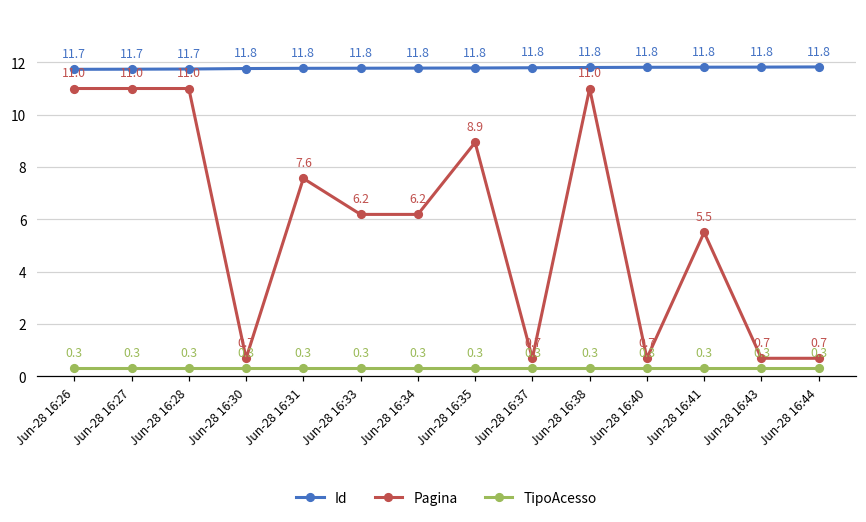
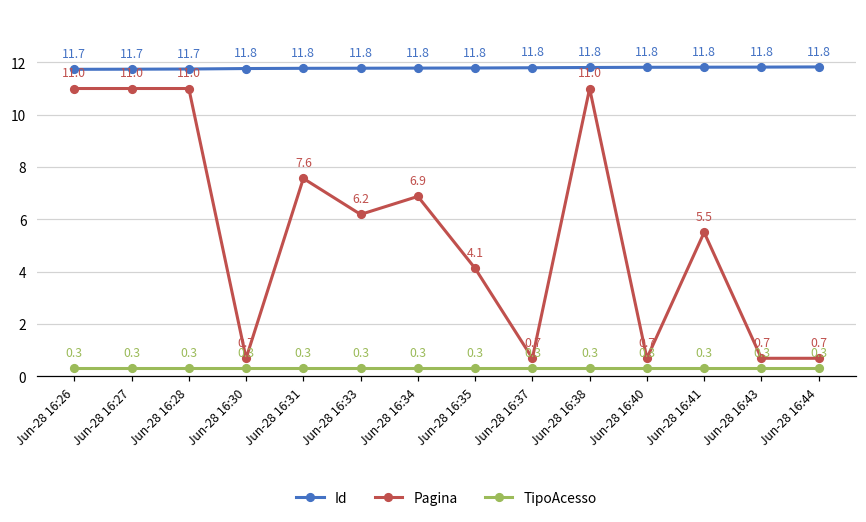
  {
    "Id": {
      "Jun-28 16:26": 11.7,
      "Jun-28 16:27": 11.7,
      "Jun-28 16:28": 11.7,
      "Jun-28 16:30": 11.8,
      "Jun-28 16:31": 11.8,
      "Jun-28 16:33": 11.8,
      "Jun-28 16:34": 11.8,
      "Jun-28 16:35": 11.8,
      "Jun-28 16:37": 11.8,
      "Jun-28 16:38": 11.8,
      "Jun-28 16:40": 11.8,
      "Jun-28 16:41": 11.8,
      "Jun-28 16:43": 11.8,
      "Jun-28 16:44": 11.8
    },
    "Pagina": {
      "Jun-28 16:30": 0.7,
      "Jun-28 16:31": 7.6,
      "Jun-28 16:33": 6.2,
-     "Jun-28 16:34": 6.2,
-     "Jun-28 16:35": 8.9,
+     "Jun-28 16:34": 6.9,
+     "Jun-28 16:35": 4.1,
      "Jun-28 16:37": 0.7,
      "Jun-28 16:40": 0.7,
      "Jun-28 16:41": 5.5,
      "Jun-28 16:43": 0.7,
      "Jun-28 16:44": 0.7
    },
    "TipoAcesso": {
      "Jun-28 16:26": 0.3,
      "Jun-28 16:27": 0.3,
      "Jun-28 16:28": 0.3,
      "Jun-28 16:31": 0.3,
      "Jun-28 16:33": 0.3,
      "Jun-28 16:34": 0.3,
      "Jun-28 16:35": 0.3,
      "Jun-28 16:38": 0.3,
      "Jun-28 16:41": 0.3
    }
  }
